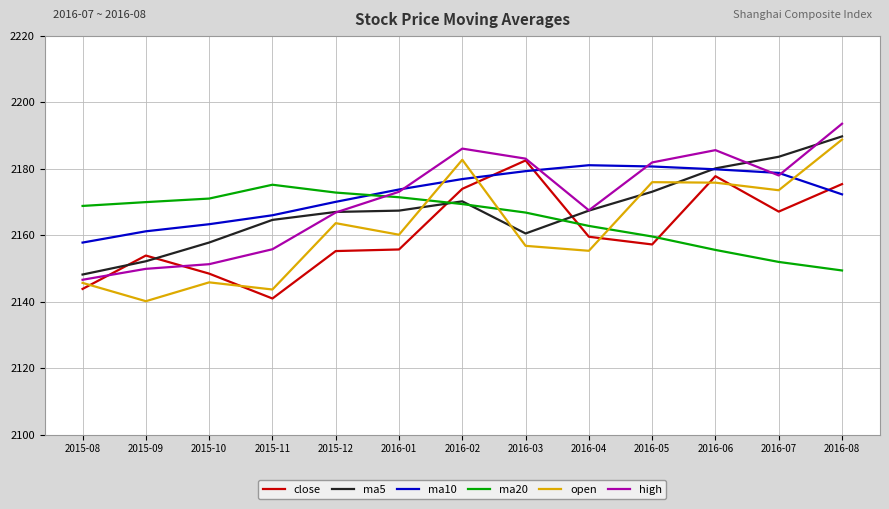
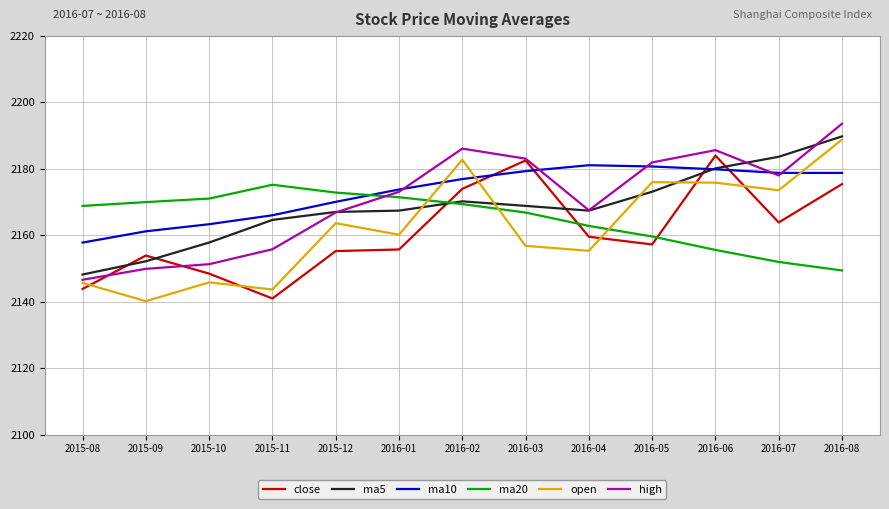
  {
    "close": {
      "2015-08": 2144,
      "2015-09": 2154,
      "2015-10": 2148,
      "2015-11": 2141,
      "2015-12": 2155,
      "2016-01": 2156,
      "2016-02": 2174,
      "2016-04": 2160,
      "2016-05": 2157,
-     "2016-06": 2178,
-     "2016-07": 2167,
+     "2016-06": 2184,
+     "2016-07": 2164,
      "2016-08": 2175
    },
    "ma5": {
      "2015-08": 2148,
      "2015-09": 2152,
      "2015-10": 2158,
      "2015-11": 2165,
      "2016-01": 2167,
      "2016-02": 2170,
-     "2016-03": 2161,
+     "2016-03": 2169,
      "2016-05": 2173,
      "2016-07": 2184,
      "2016-08": 2190
    },
    "ma10": {
      "2015-08": 2158,
      "2015-09": 2161,
      "2015-10": 2163,
      "2015-11": 2166,
      "2015-12": 2170,
      "2016-02": 2177,
      "2016-03": 2179,
      "2016-04": 2181,
      "2016-05": 2181,
      "2016-07": 2179,
-     "2016-08": 2172
+     "2016-08": 2179
    },
    "ma20": {
      "2015-08": 2169,
      "2015-09": 2170,
      "2015-10": 2171,
      "2015-11": 2175,
      "2015-12": 2173,
      "2016-01": 2171,
      "2016-02": 2169,
      "2016-03": 2167,
      "2016-04": 2163,
      "2016-05": 2160,
      "2016-06": 2156,
      "2016-07": 2152,
      "2016-08": 2149
    },
    "open": {
      "2015-08": 2146,
      "2015-09": 2140,
      "2015-10": 2146,
      "2015-11": 2144,
      "2015-12": 2164,
      "2016-01": 2160,
      "2016-02": 2183,
      "2016-03": 2157,
      "2016-04": 2155,
      "2016-05": 2176,
      "2016-06": 2176,
      "2016-07": 2174,
      "2016-08": 2189
    },
    "high": {
      "2015-08": 2147,
      "2015-09": 2150,
      "2015-10": 2151,
      "2015-11": 2156,
      "2016-02": 2186,
      "2016-05": 2182,
      "2016-06": 2186,
      "2016-07": 2178,
      "2016-08": 2194
    }
  }
